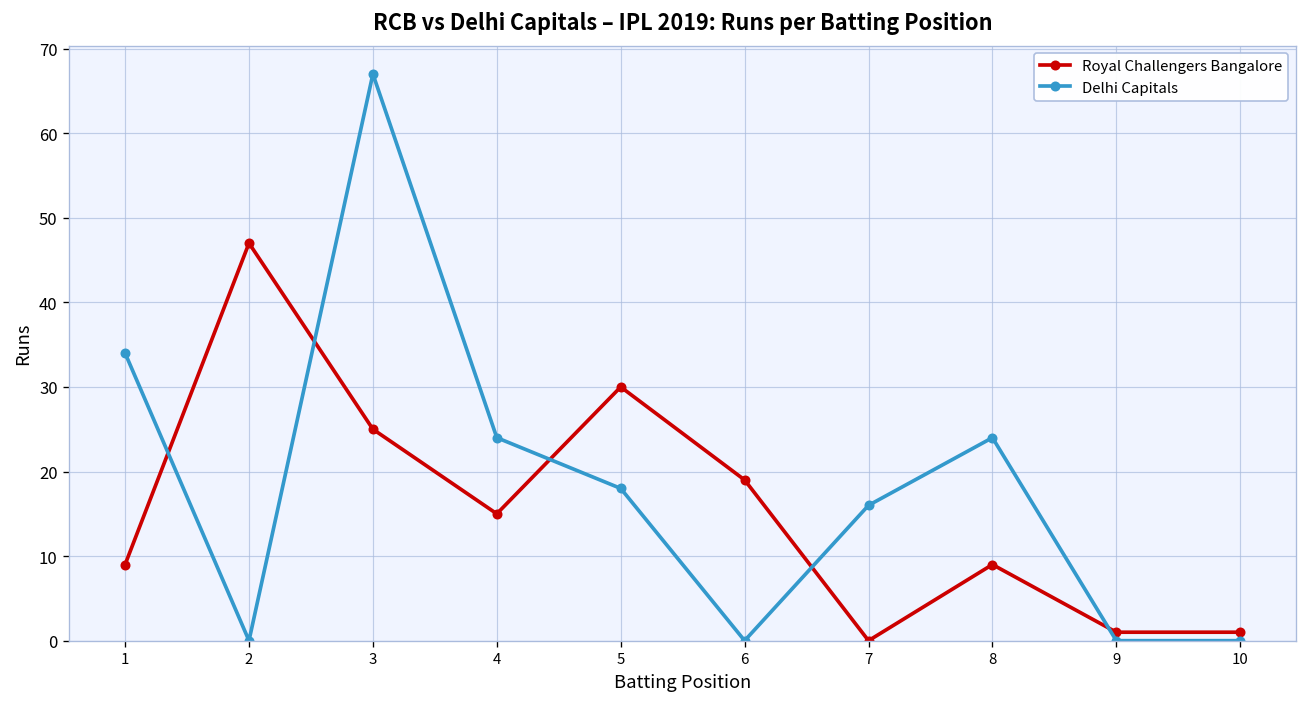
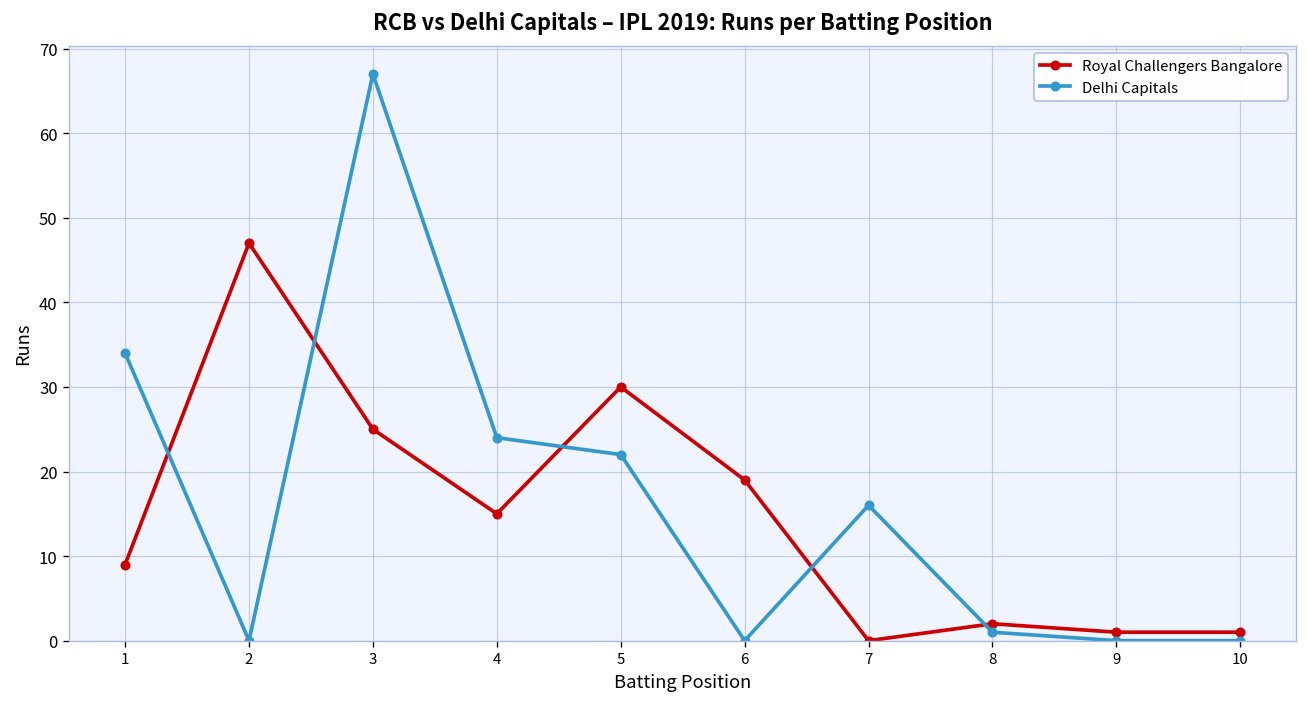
  {
    "Royal Challengers Bangalore": {
      "1": 9,
      "2": 47,
      "3": 25,
      "4": 15,
      "5": 30,
      "6": 19,
      "7": 0,
-     "8": 9,
+     "8": 2,
      "9": 1,
      "10": 1
    },
    "Delhi Capitals": {
      "1": 34,
      "2": 0,
      "3": 67,
      "4": 24,
-     "5": 18,
+     "5": 22,
      "6": 0,
      "7": 16,
-     "8": 24,
+     "8": 1,
      "9": 0,
      "10": 0
    }
  }
